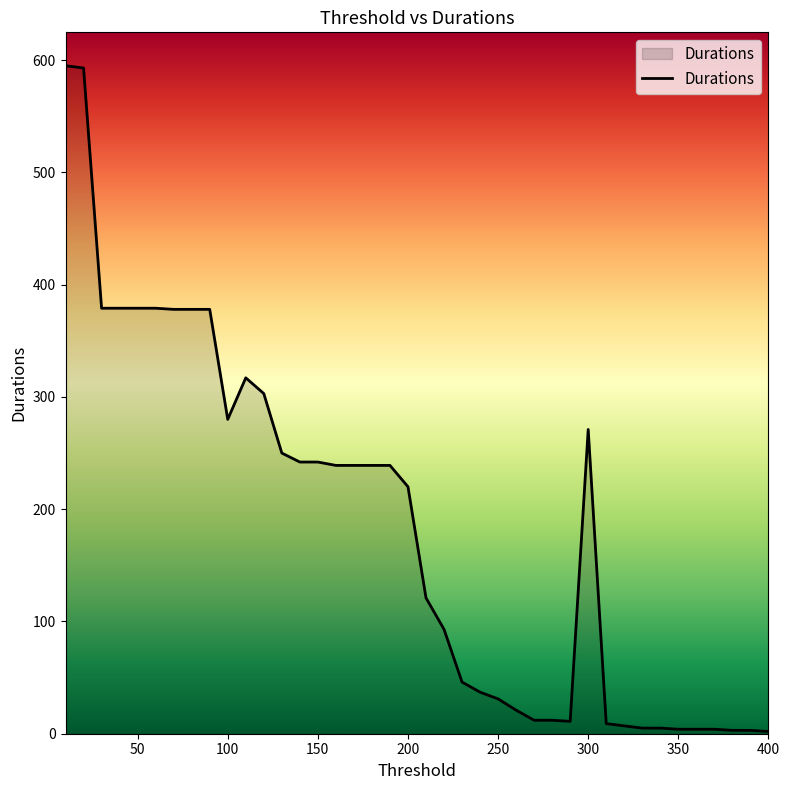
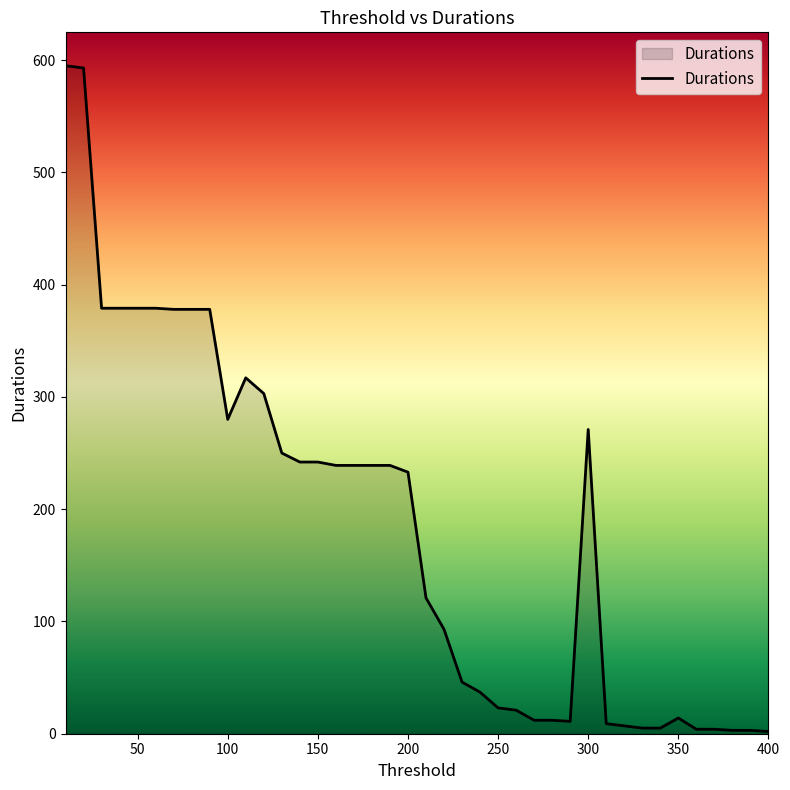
  {
    "50": 379,
    "100": 280,
    "150": 242,
-   "200": 220,
-   "250": 31,
+   "200": 233,
+   "250": 23,
    "300": 271,
-   "350": 4,
+   "350": 14,
    "400": 2
  }
